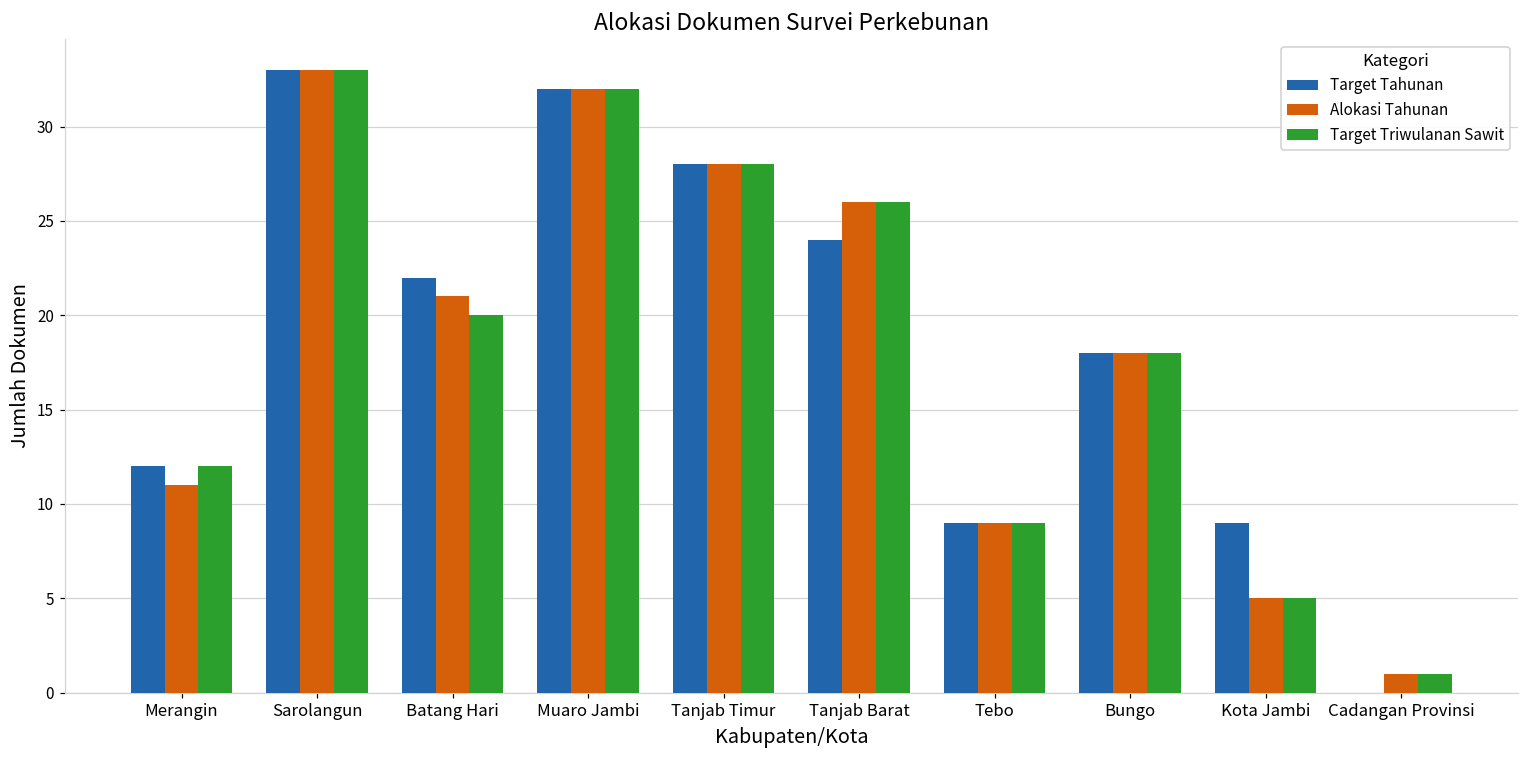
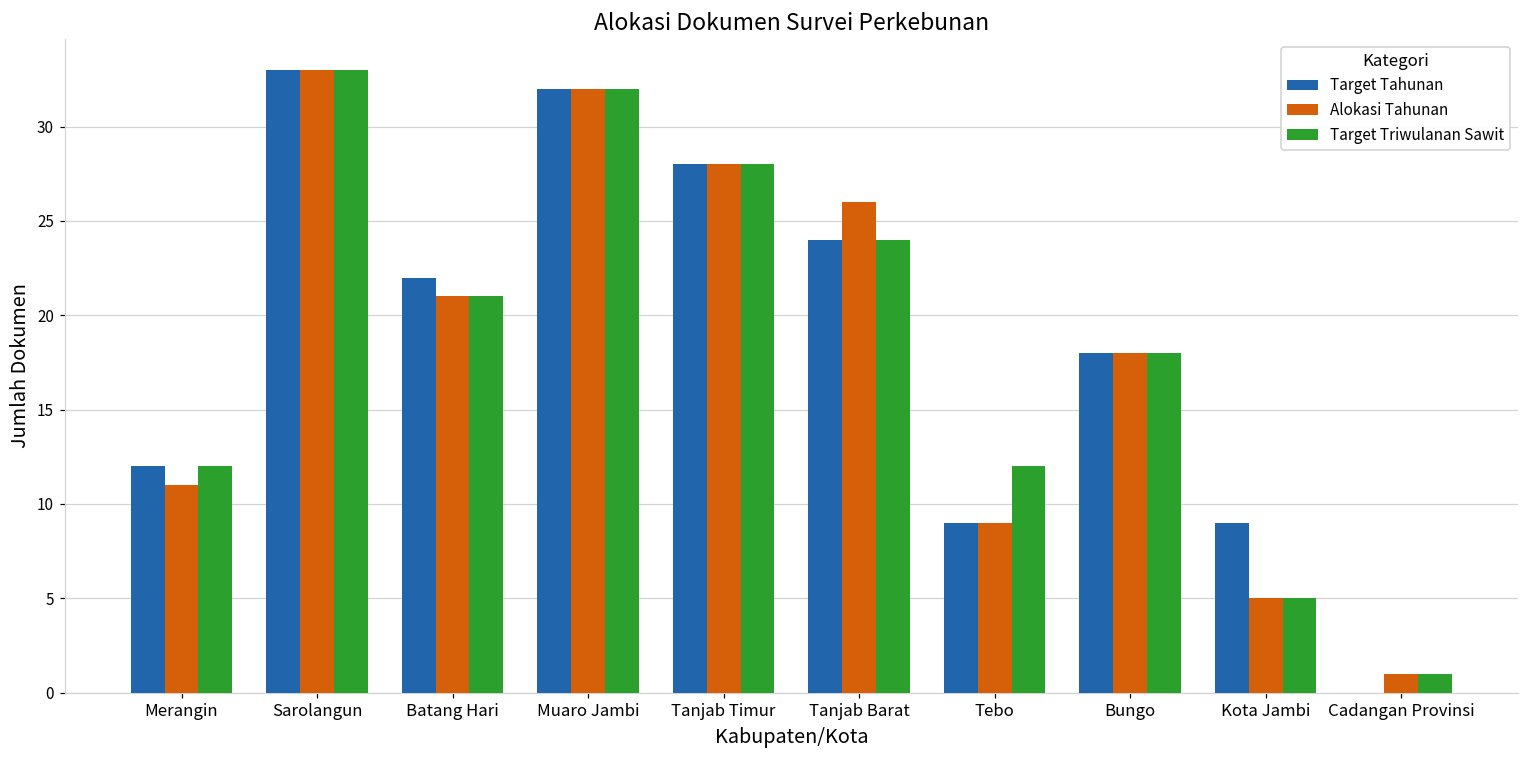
  {
    "Target Tahunan": {
      "Merangin": 12,
      "Sarolangun": 33,
      "Batang Hari": 22,
      "Muaro Jambi": 32,
      "Tanjab Timur": 28,
      "Tanjab Barat": 24,
      "Tebo": 9,
      "Bungo": 18,
      "Kota Jambi": 9,
      "Cadangan Provinsi": 0
    },
    "Alokasi Tahunan": {
      "Merangin": 11,
      "Sarolangun": 33,
      "Batang Hari": 21,
      "Muaro Jambi": 32,
      "Tanjab Timur": 28,
      "Tanjab Barat": 26,
      "Tebo": 9,
      "Bungo": 18,
      "Kota Jambi": 5,
      "Cadangan Provinsi": 1
    },
    "Target Triwulanan Sawit": {
      "Merangin": 12,
      "Sarolangun": 33,
-     "Batang Hari": 20,
+     "Batang Hari": 21,
      "Muaro Jambi": 32,
      "Tanjab Timur": 28,
-     "Tanjab Barat": 26,
-     "Tebo": 9,
+     "Tanjab Barat": 24,
+     "Tebo": 12,
      "Bungo": 18,
      "Kota Jambi": 5,
      "Cadangan Provinsi": 1
    }
  }
